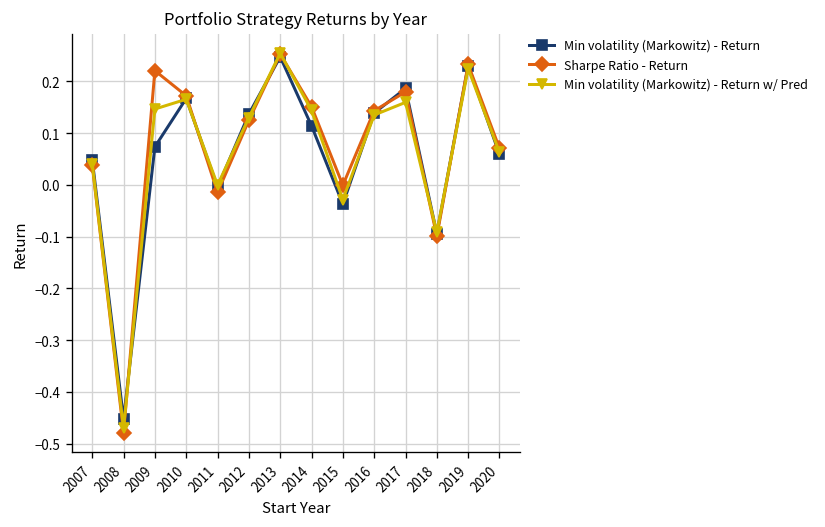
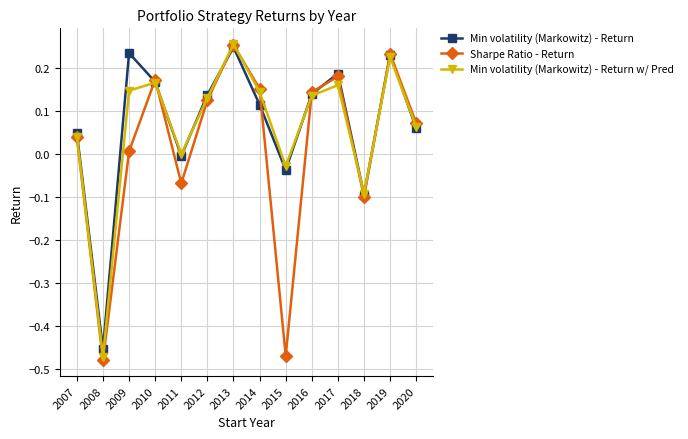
  {
    "Min volatility (Markowitz) - Return": {
      "2007": 0.05,
      "2008": -0.45,
-     "2009": 0.07,
+     "2009": 0.23,
      "2012": 0.14,
      "2014": 0.11,
      "2015": -0.04,
      "2017": 0.19
    },
    "Sharpe Ratio - Return": {
      "2008": -0.48,
-     "2009": 0.22,
-     "2011": -0.01,
+     "2009": 0.01,
+     "2011": -0.07,
      "2014": 0.15,
-     "2015": 0.00,
+     "2015": -0.47,
      "2017": 0.18,
      "2020": 0.07
    },
    "Min volatility (Markowitz) - Return w/ Pred": {
      "2008": -0.47,
      "2009": 0.15,
      "2014": 0.14,
      "2015": -0.03,
      "2017": 0.16
    }
  }
